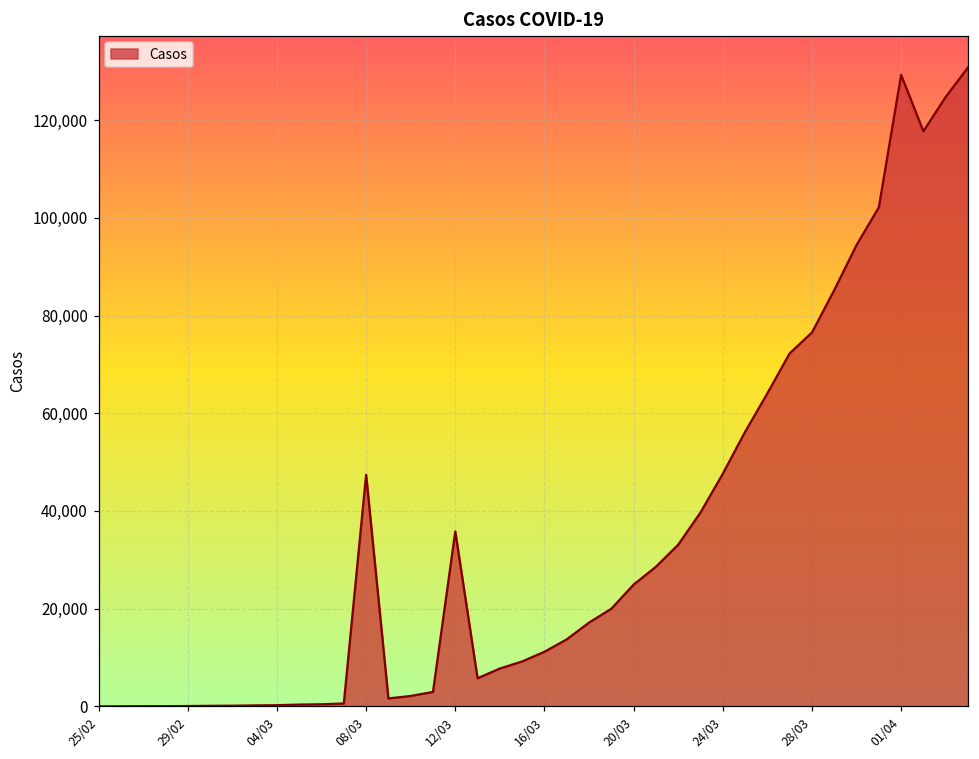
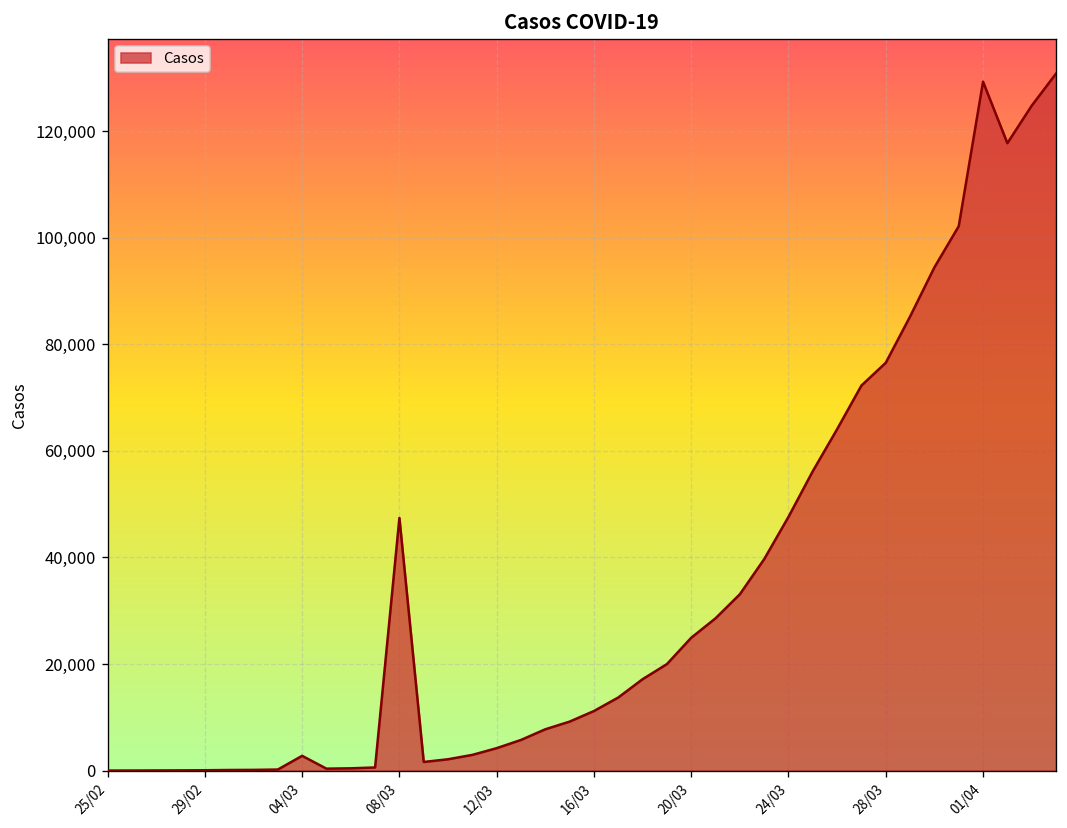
  {
    "25/02": "0",
    "29/02": "0",
-   "04/03": "0",
+   "04/03": "3,000",
    "08/03": "47,000",
-   "12/03": "36,000",
+   "12/03": "4,000",
    "16/03": "11,000",
    "20/03": "25,000",
    "24/03": "48,000",
    "28/03": "77,000",
    "01/04": "129,000"
  }
